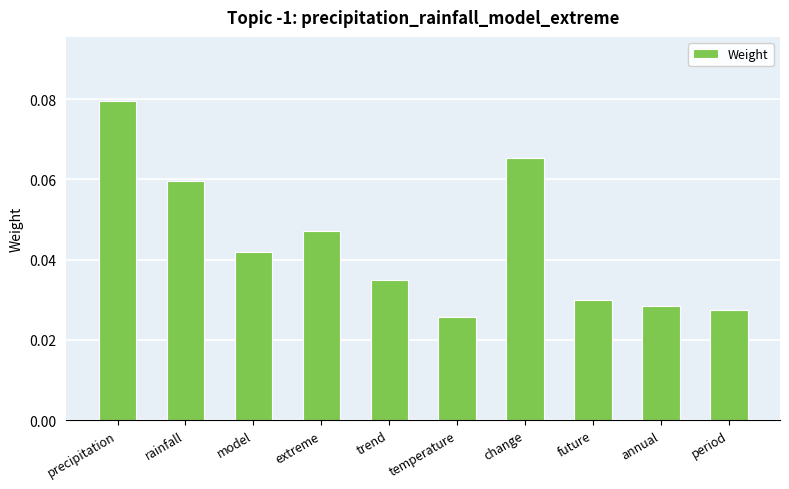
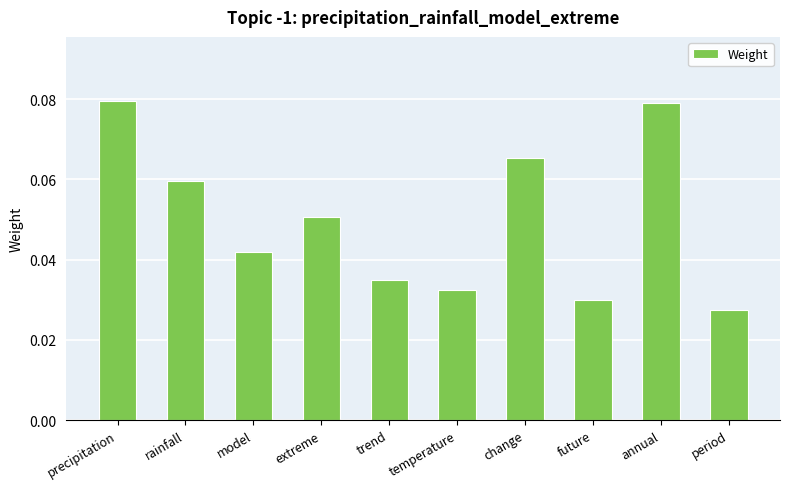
  {
    "precipitation": 0.080,
    "rainfall": 0.060,
    "model": 0.042,
-   "extreme": 0.047,
+   "extreme": 0.051,
    "trend": 0.035,
-   "temperature": 0.026,
+   "temperature": 0.033,
    "change": 0.065,
    "future": 0.030,
-   "annual": 0.028,
+   "annual": 0.079,
    "period": 0.028
  }
